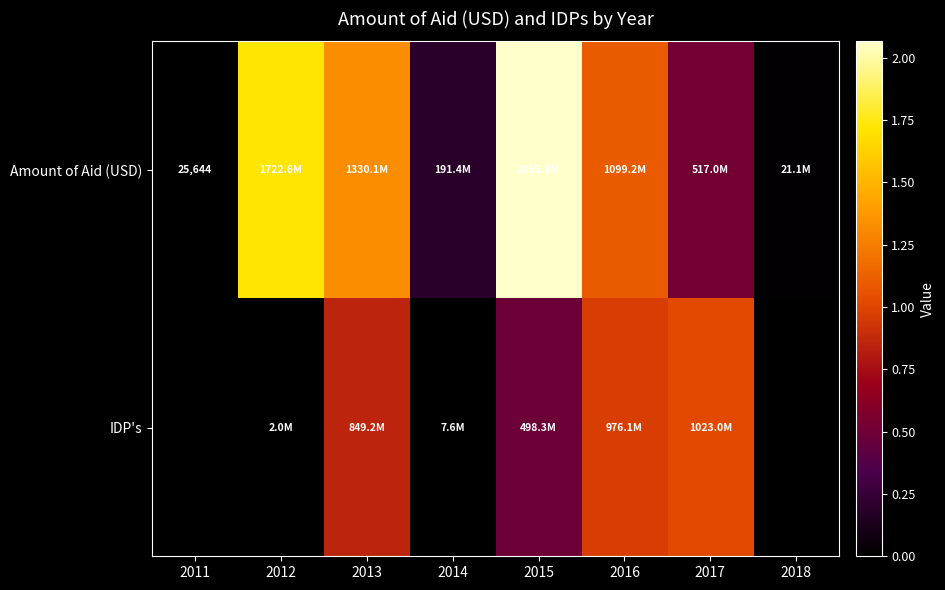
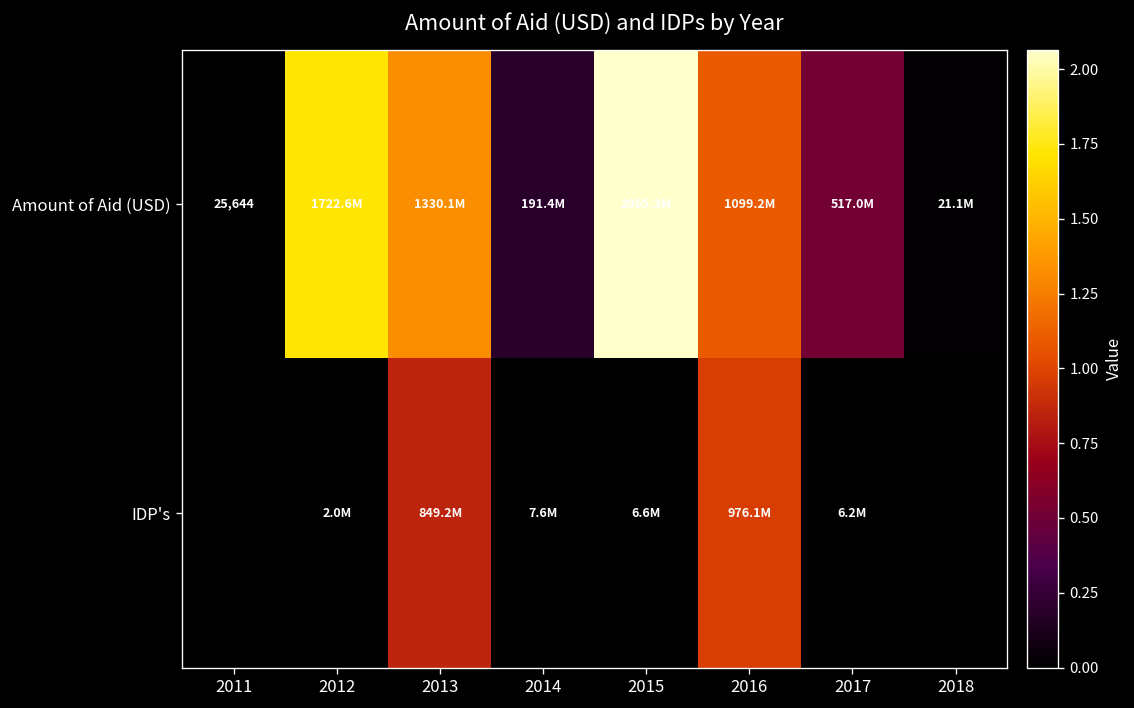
  {
    "Amount of Aid (USD)": {
      "2011": "25,644",
      "2012": "1722.6M",
      "2013": "1330.1M",
      "2014": "191.4M",
      "2015": "2065.3M",
      "2016": "1099.2M",
      "2017": "517.0M",
      "2018": "21.1M"
    },
    "IDP's": {
      "2012": "2.0M",
      "2013": "849.2M",
      "2014": "7.6M",
-     "2015": "498.3M",
+     "2015": "6.6M",
      "2016": "976.1M",
-     "2017": "1023.0M"
+     "2017": "6.2M"
    }
  }
